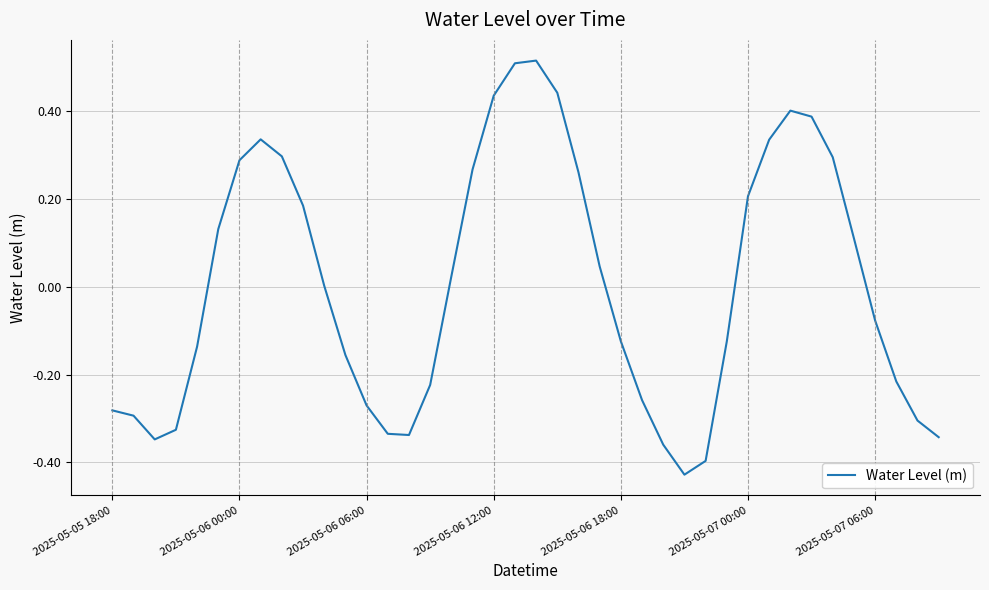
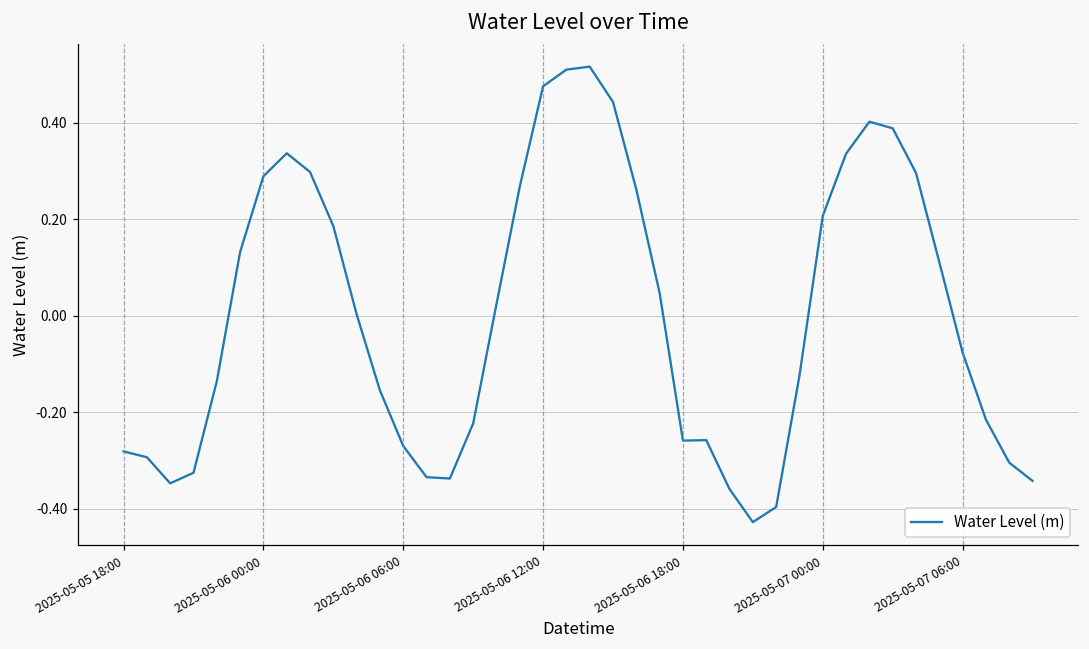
  {
    "2025-05-05 18:00": -0.28,
    "2025-05-06 00:00": 0.29,
    "2025-05-06 06:00": -0.27,
-   "2025-05-06 12:00": 0.44,
-   "2025-05-06 18:00": -0.12,
+   "2025-05-06 12:00": 0.48,
+   "2025-05-06 18:00": -0.26,
    "2025-05-07 00:00": 0.21,
    "2025-05-07 06:00": -0.08
  }
